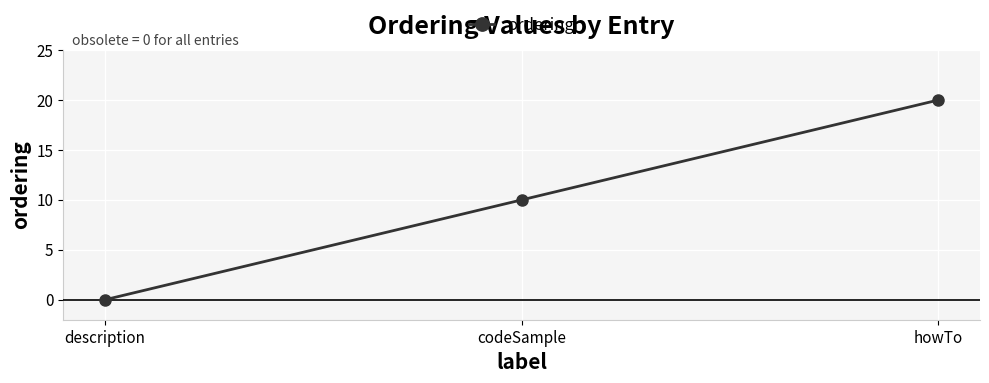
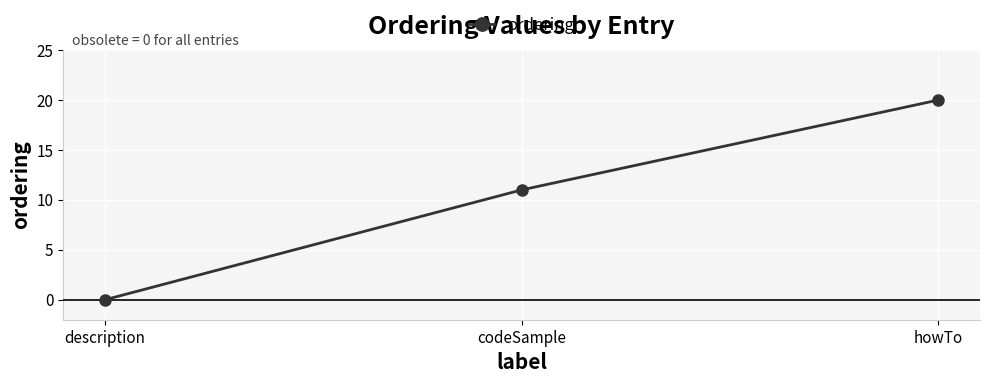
  {
    "description": 0,
-   "codeSample": 10,
+   "codeSample": 11,
    "howTo": 20
  }
